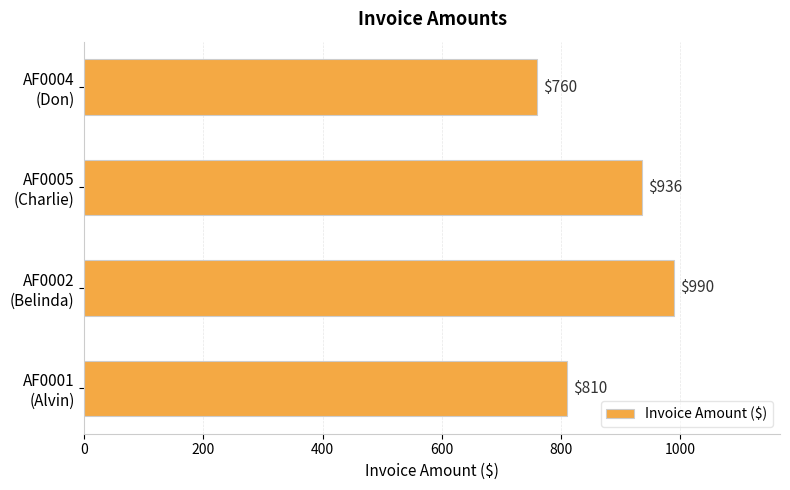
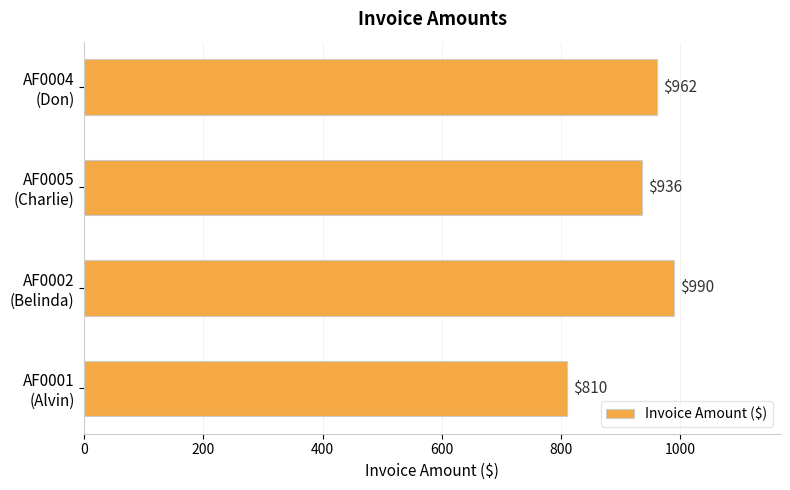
  {
-   "AF0004 (Don)": "$760",
+   "AF0004 (Don)": "$962",
    "AF0005 (Charlie)": "$936",
    "AF0002 (Belinda)": "$990",
    "AF0001 (Alvin)": "$810"
  }
